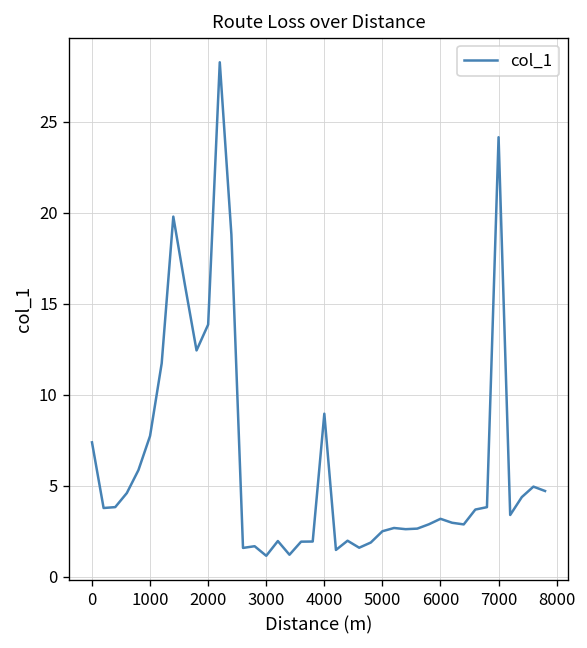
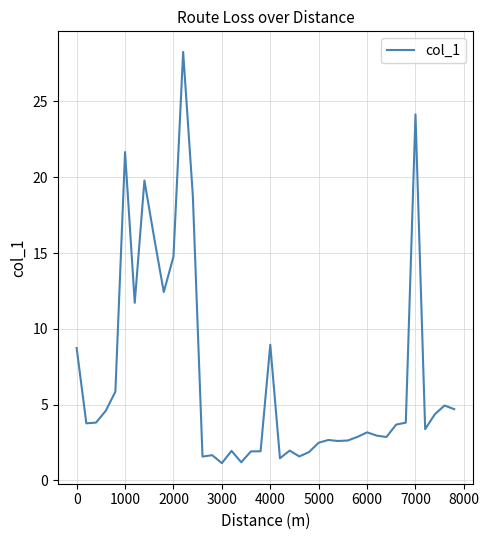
  {
-   "0": 7.4,
-   "1000": 7.7,
-   "2000": 13.9,
+   "0": 8.7,
+   "1000": 21.7,
+   "2000": 14.8,
    "3000": 1.1,
    "4000": 9.0,
    "5000": 2.5,
    "6000": 3.2,
    "7000": 24.2
  }
